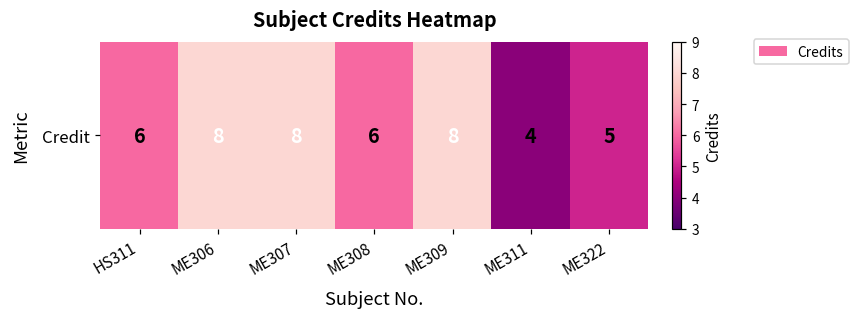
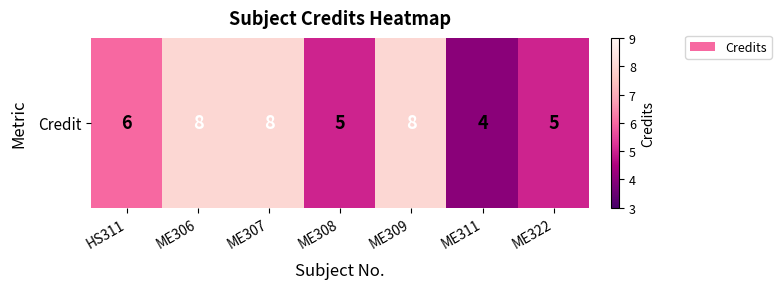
  {
    "Credit": {
      "HS311": 6,
-     "ME308": 6,
+     "ME308": 5,
      "ME311": 4,
      "ME322": 5
    }
  }
